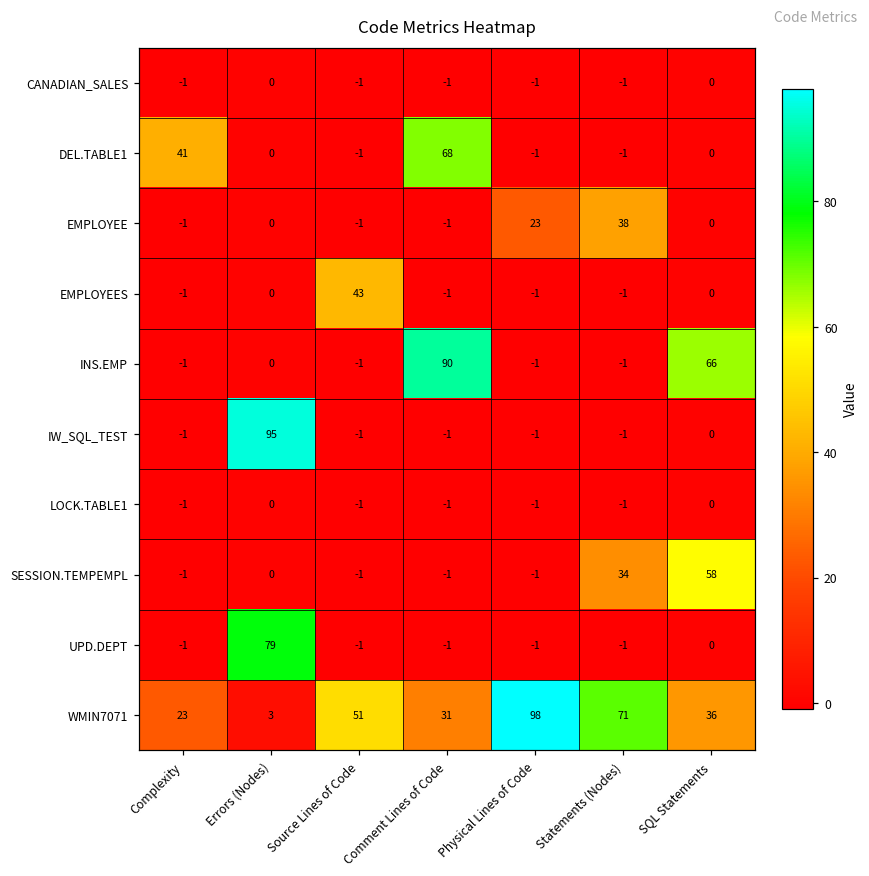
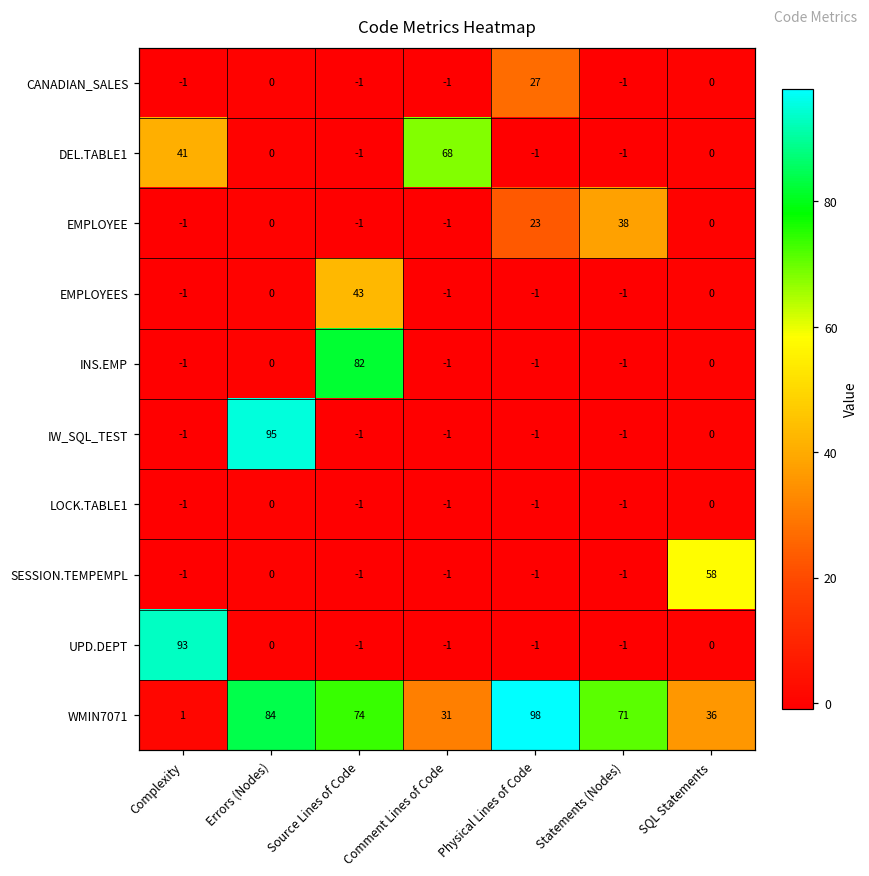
  {
    "CANADIAN_SALES": {
      "Complexity": -1,
      "Errors (Nodes)": 0,
      "Source Lines of Code": -1,
      "Comment Lines of Code": -1,
-     "Physical Lines of Code": -1,
+     "Physical Lines of Code": 27,
      "Statements (Nodes)": -1,
      "SQL Statements": 0
    },
    "DEL.TABLE1": {
      "Complexity": 41,
      "Errors (Nodes)": 0,
      "Source Lines of Code": -1,
      "Comment Lines of Code": 68,
      "Physical Lines of Code": -1,
      "Statements (Nodes)": -1,
      "SQL Statements": 0
    },
    "EMPLOYEE": {
      "Complexity": -1,
      "Errors (Nodes)": 0,
      "Source Lines of Code": -1,
      "Comment Lines of Code": -1,
      "Physical Lines of Code": 23,
      "Statements (Nodes)": 38,
      "SQL Statements": 0
    },
    "EMPLOYEES": {
      "Complexity": -1,
      "Errors (Nodes)": 0,
      "Source Lines of Code": 43,
      "Comment Lines of Code": -1,
      "Physical Lines of Code": -1,
      "Statements (Nodes)": -1,
      "SQL Statements": 0
    },
    "INS.EMP": {
      "Complexity": -1,
      "Errors (Nodes)": 0,
-     "Source Lines of Code": -1,
-     "Comment Lines of Code": 90,
+     "Source Lines of Code": 82,
+     "Comment Lines of Code": -1,
      "Physical Lines of Code": -1,
      "Statements (Nodes)": -1,
-     "SQL Statements": 66
+     "SQL Statements": 0
    },
    "IW_SQL_TEST": {
      "Complexity": -1,
      "Errors (Nodes)": 95,
      "Source Lines of Code": -1,
      "Comment Lines of Code": -1,
      "Physical Lines of Code": -1,
      "Statements (Nodes)": -1,
      "SQL Statements": 0
    },
    "LOCK.TABLE1": {
      "Complexity": -1,
      "Errors (Nodes)": 0,
      "Source Lines of Code": -1,
      "Comment Lines of Code": -1,
      "Physical Lines of Code": -1,
      "Statements (Nodes)": -1,
      "SQL Statements": 0
    },
    "SESSION.TEMPEMPL": {
      "Complexity": -1,
      "Errors (Nodes)": 0,
      "Source Lines of Code": -1,
      "Comment Lines of Code": -1,
      "Physical Lines of Code": -1,
-     "Statements (Nodes)": 34,
+     "Statements (Nodes)": -1,
      "SQL Statements": 58
    },
    "UPD.DEPT": {
-     "Complexity": -1,
-     "Errors (Nodes)": 79,
+     "Complexity": 93,
+     "Errors (Nodes)": 0,
      "Source Lines of Code": -1,
      "Comment Lines of Code": -1,
      "Physical Lines of Code": -1,
      "Statements (Nodes)": -1,
      "SQL Statements": 0
    },
    "WMIN7071": {
-     "Complexity": 23,
-     "Errors (Nodes)": 3,
-     "Source Lines of Code": 51,
+     "Complexity": 1,
+     "Errors (Nodes)": 84,
+     "Source Lines of Code": 74,
      "Comment Lines of Code": 31,
      "Physical Lines of Code": 98,
      "Statements (Nodes)": 71,
      "SQL Statements": 36
    }
  }
